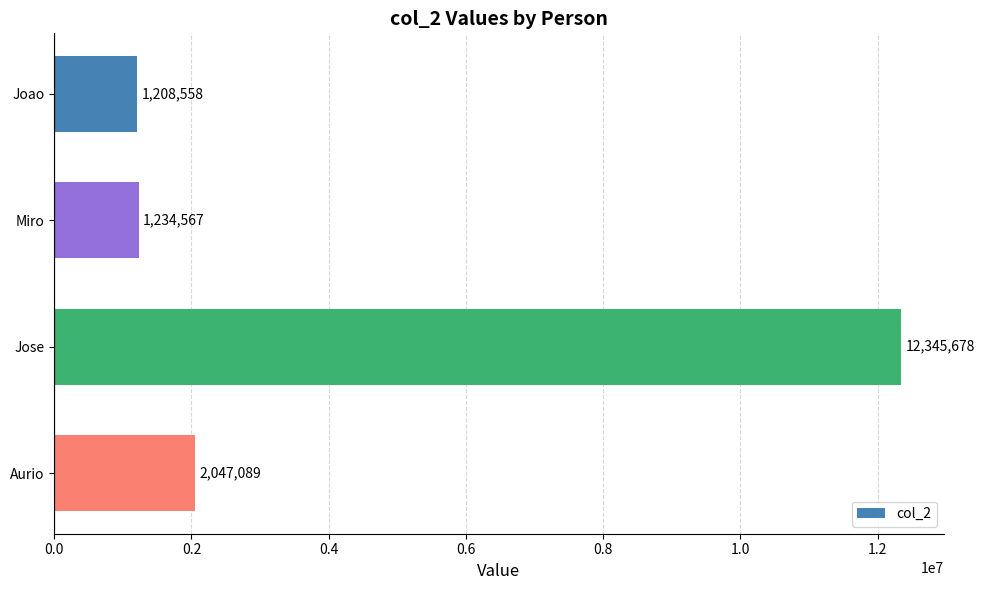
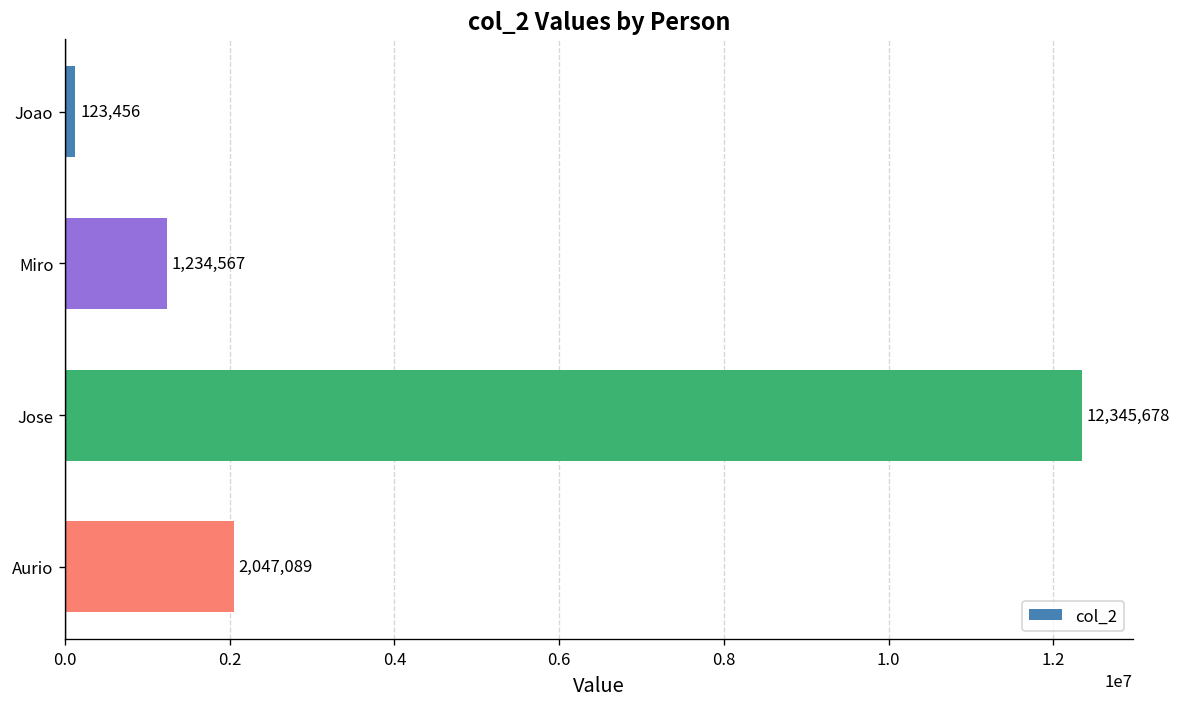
  {
-   "Joao": "1,208,558",
+   "Joao": "123,456",
    "Miro": "1,234,567",
    "Jose": "12,345,678",
    "Aurio": "2,047,089"
  }
